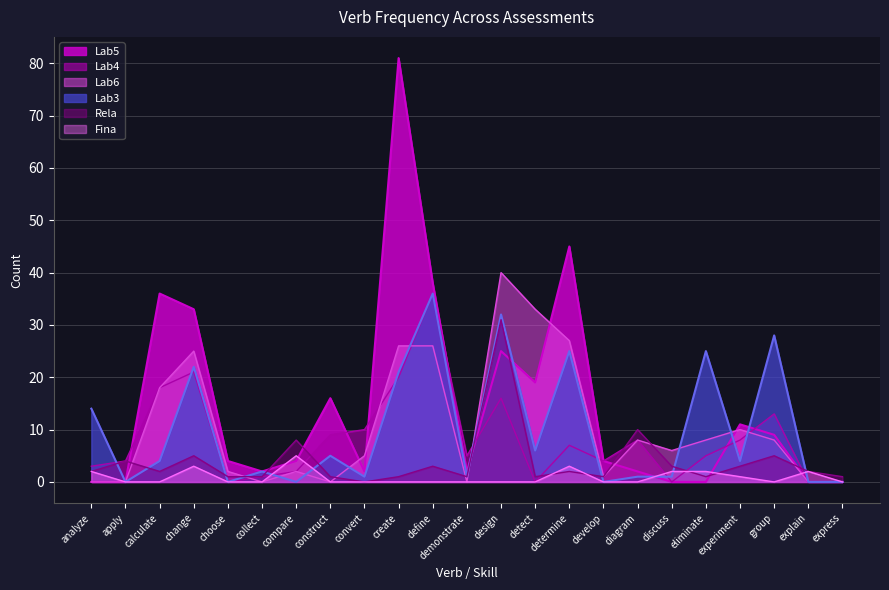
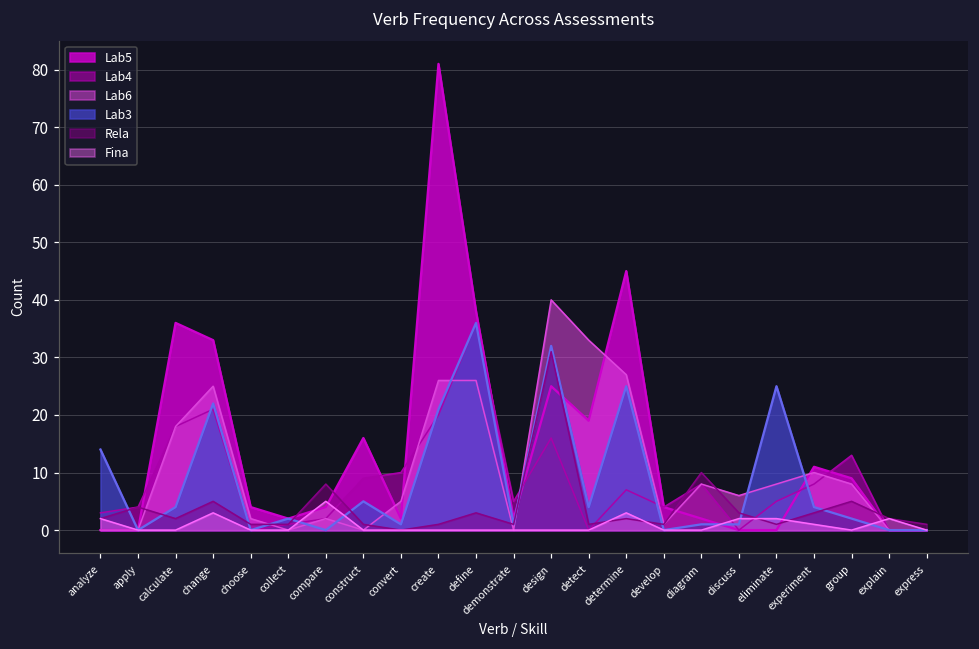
  {
    "Lab3": {
      "analyze": 14,
      "calculate": 4,
      "change": 22,
      "compare": 0,
      "construct": 5,
      "convert": 1,
      "create": 21,
      "design": 32,
-     "detect": 6,
+     "detect": 4,
      "determine": 25,
      "diagram": 1,
      "discuss": 1,
      "eliminate": 25,
      "experiment": 4,
-     "group": 28
+     "group": 2
    }
  }
